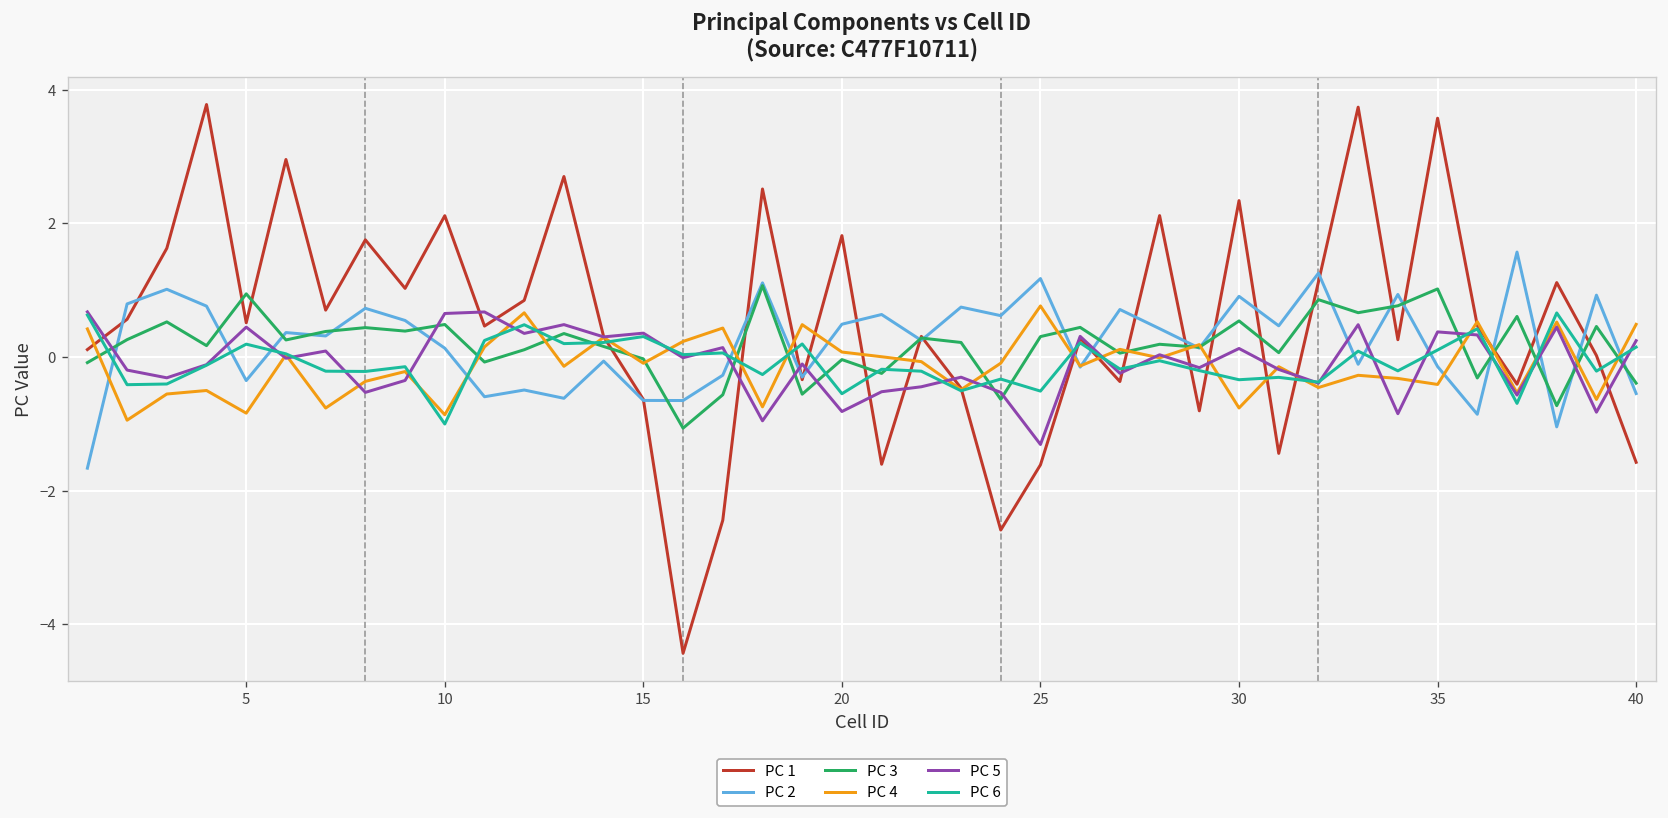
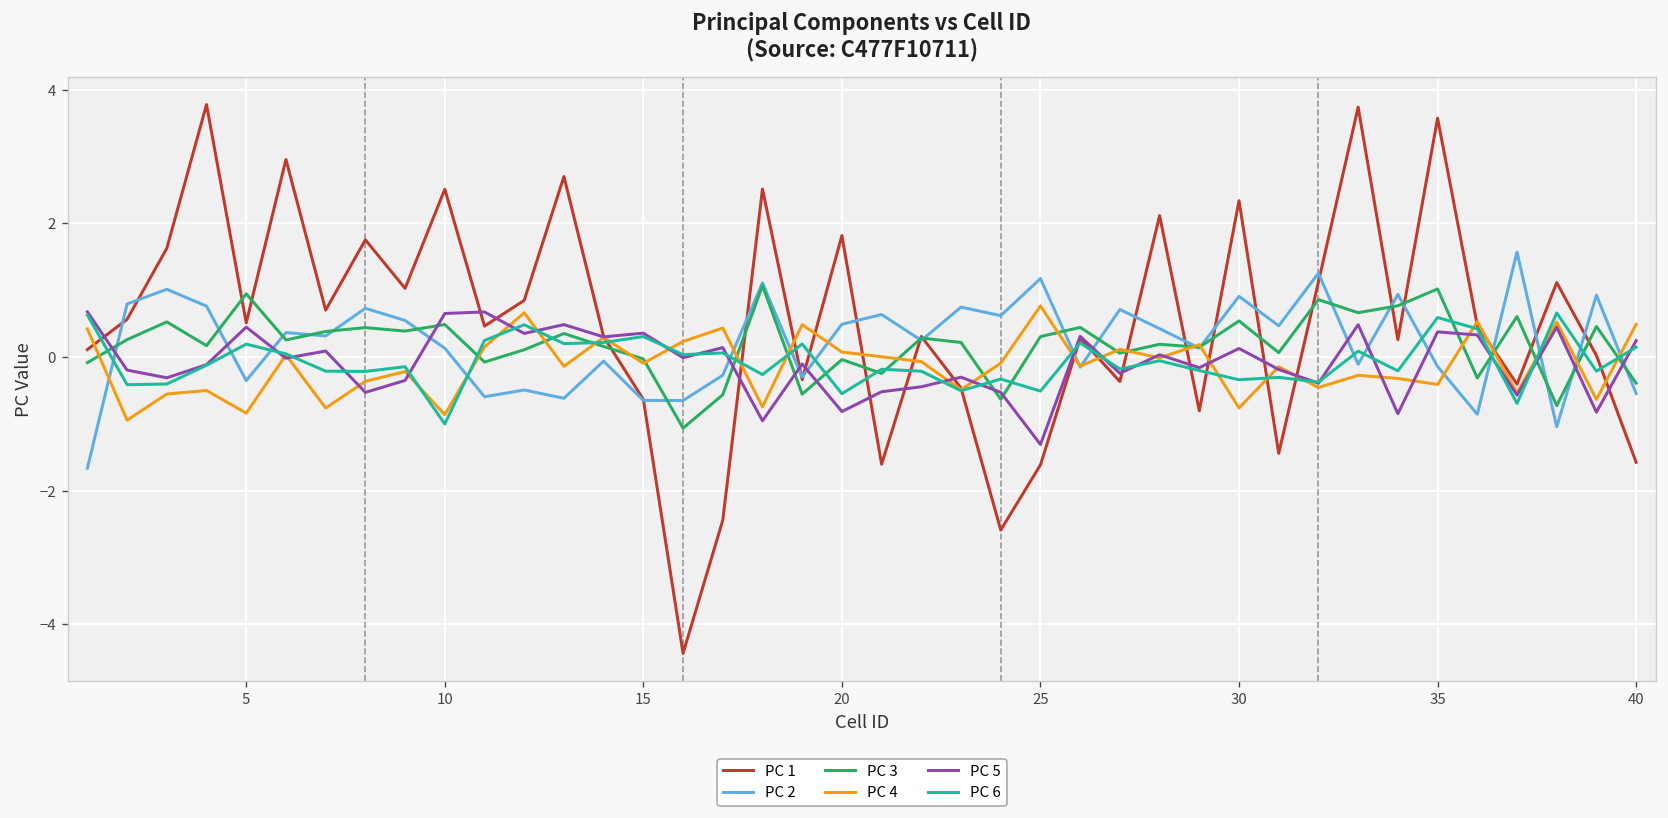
  {
    "PC 1": {
      "5": 0.5,
-     "10": 2.1,
+     "10": 2.5,
      "20": 1.8,
      "25": -1.6,
      "30": 2.3,
      "35": 3.6,
      "40": -1.6
    },
    "PC 2": {
      "5": -0.4,
      "10": 0.1,
      "20": 0.5,
      "25": 1.2,
      "30": 0.9,
      "35": -0.1,
      "40": -0.5
    },
    "PC 3": {
      "5": 0.9,
      "10": 0.5,
      "15": 0.0,
      "20": 0.0,
      "25": 0.3,
      "30": 0.5,
      "35": 1.0,
      "40": -0.4
    },
    "PC 4": {
      "5": -0.8,
      "10": -0.9,
      "15": -0.1,
      "20": 0.1,
      "25": 0.8,
      "30": -0.8,
      "35": -0.4,
      "40": 0.5
    },
    "PC 5": {
      "5": 0.4,
      "10": 0.7,
      "15": 0.4,
      "20": -0.8,
      "25": -1.3,
      "30": 0.1,
      "35": 0.4,
      "40": 0.2
    },
    "PC 6": {
      "5": 0.2,
      "10": -1.0,
      "15": 0.3,
      "20": -0.5,
      "25": -0.5,
      "30": -0.3,
-     "35": 0.1,
+     "35": 0.6,
      "40": 0.1
    }
  }
